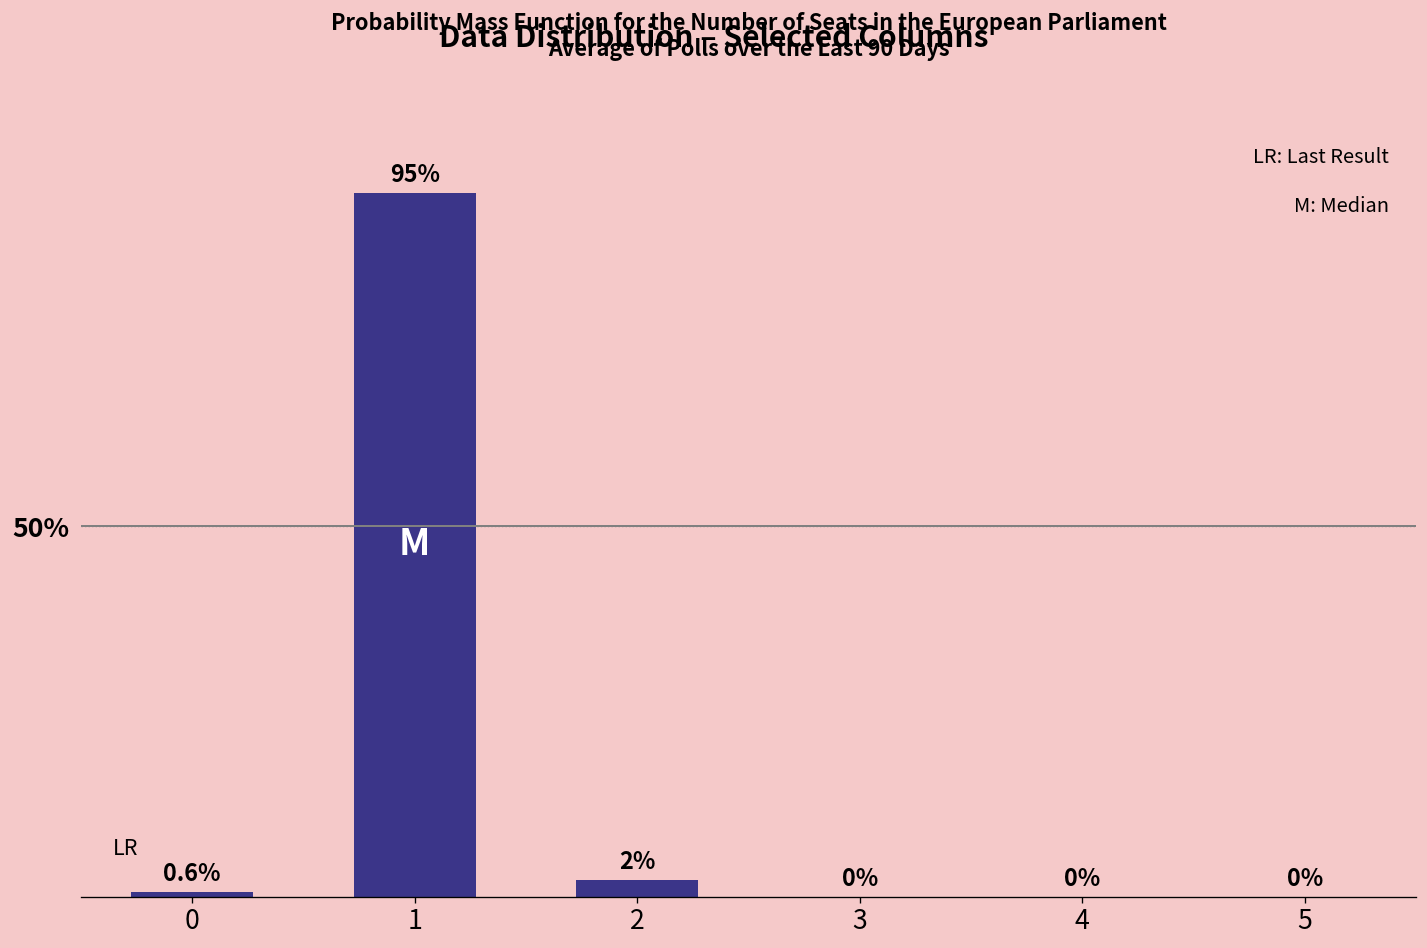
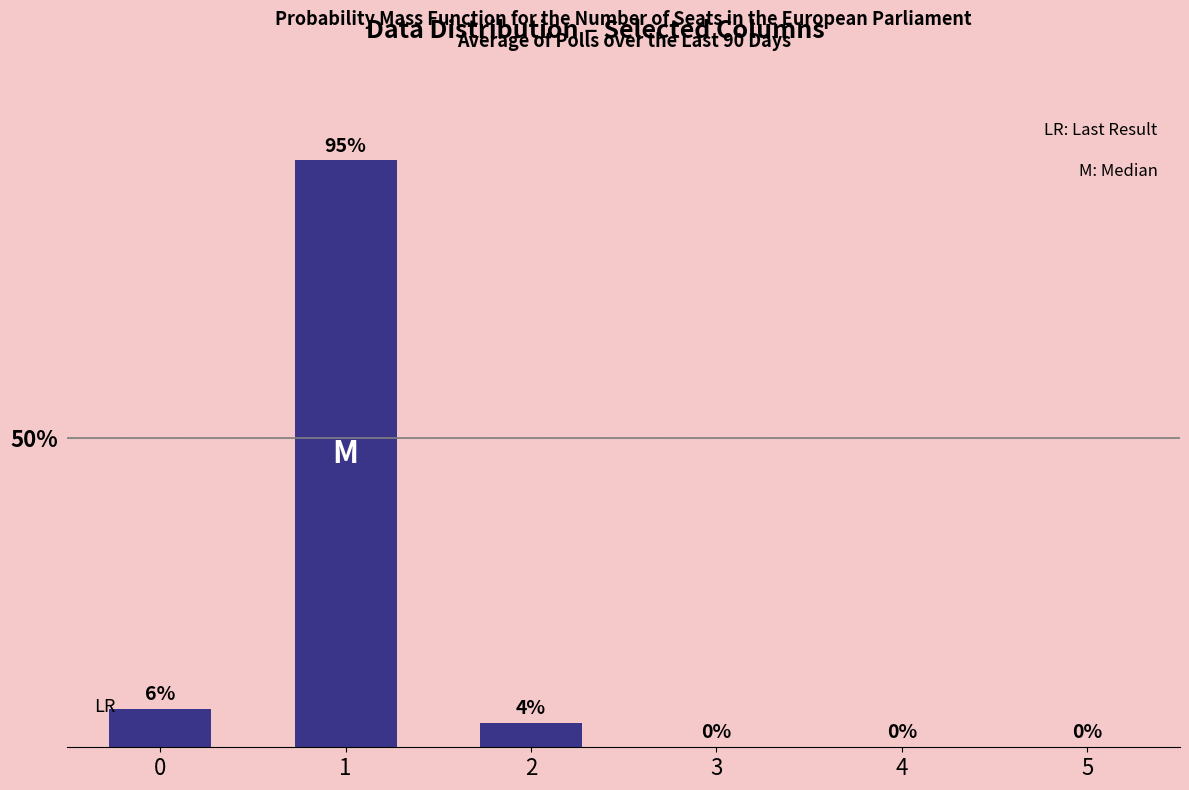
  {
-   "0": "0.6%",
+   "0": "6%",
    "1": "95%",
-   "2": "2%",
+   "2": "4%",
    "3": "0%",
    "4": "0%",
    "5": "0%"
  }
